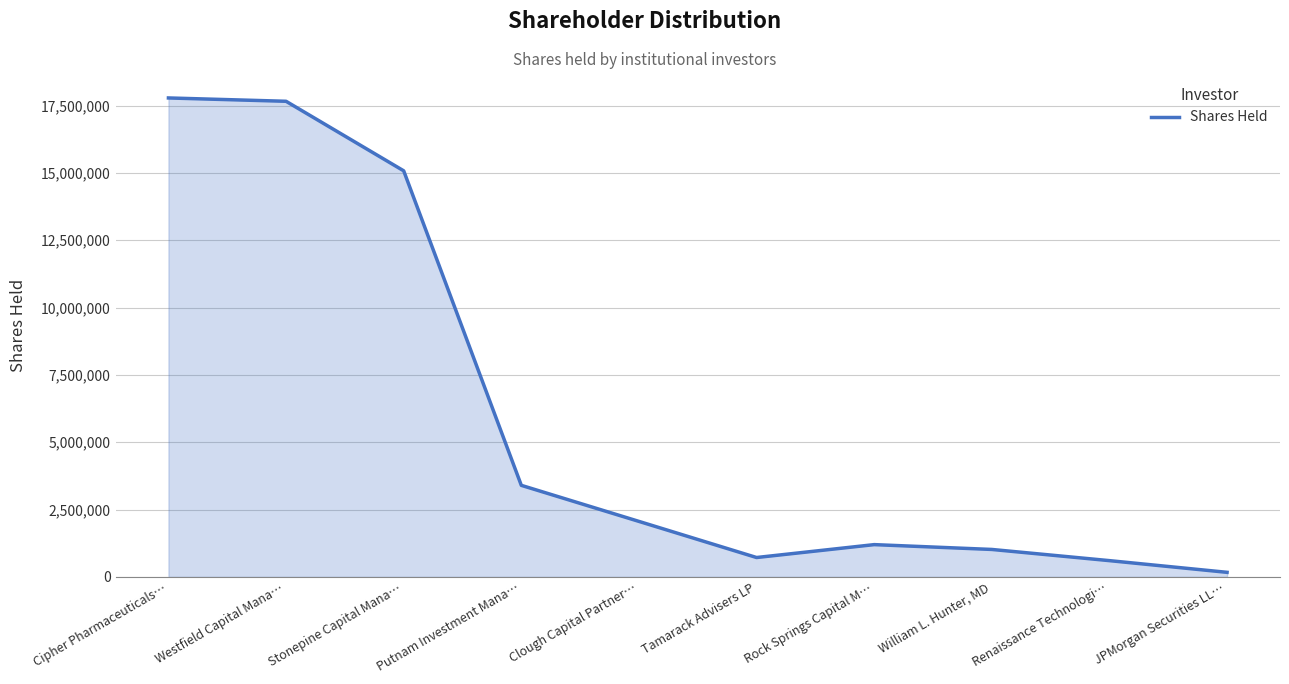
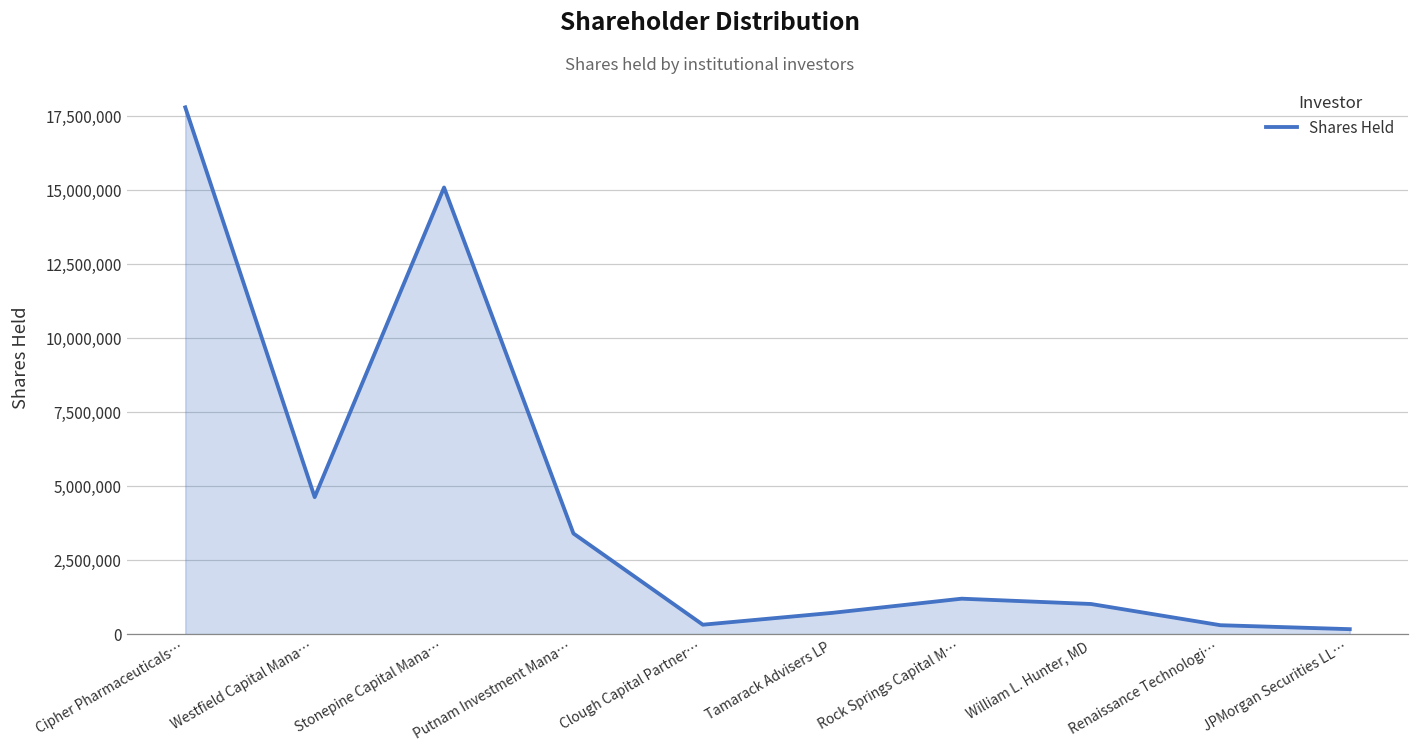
  {
    "Cipher Pharmaceuticals…": "17,800,000",
-   "Westfield Capital Mana…": "17,700,000",
+   "Westfield Capital Mana…": "4,600,000",
    "Stonepine Capital Mana…": "15,100,000",
    "Putnam Investment Mana…": "3,400,000",
-   "Clough Capital Partner…": "2,100,000",
+   "Clough Capital Partner…": "300,000",
    "Tamarack Advisers LP": "700,000",
    "Rock Springs Capital M…": "1,200,000",
    "William L. Hunter, MD": "1,000,000",
-   "Renaissance Technologi…": "600,000",
+   "Renaissance Technologi…": "300,000",
    "JPMorgan Securities LL…": "200,000"
  }
